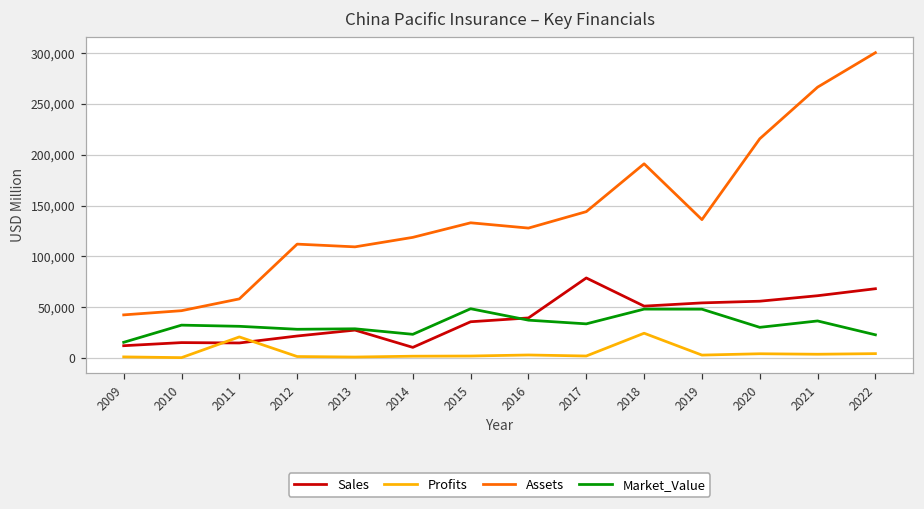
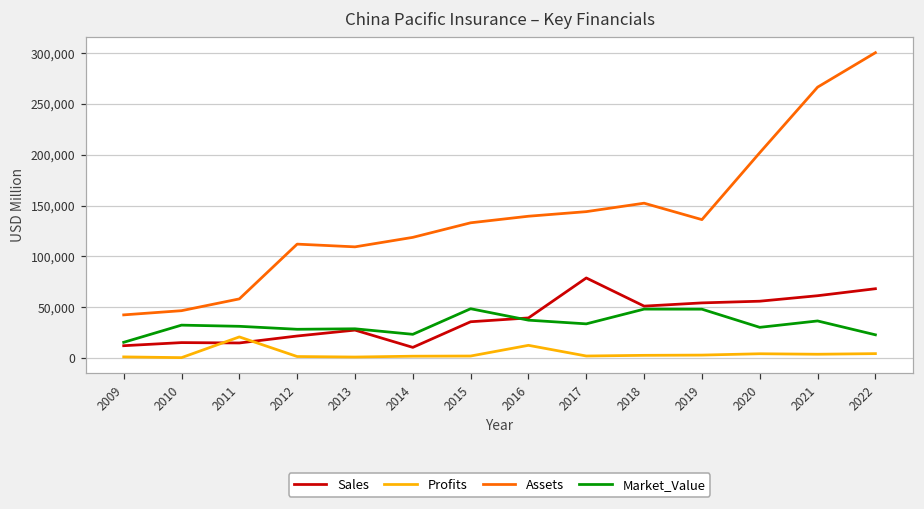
  {
    "Sales": {
      "2009": "10,000",
      "2010": "20,000",
      "2011": "10,000",
      "2012": "20,000",
      "2014": "10,000",
      "2015": "40,000",
      "2017": "80,000",
      "2018": "50,000",
      "2019": "50,000",
      "2020": "60,000",
      "2021": "60,000",
      "2022": "70,000"
    },
    "Profits": {
      "2009": "0",
      "2010": "0",
      "2011": "20,000",
      "2012": "0",
      "2013": "0",
      "2014": "0",
      "2015": "0",
-     "2016": "0",
+     "2016": "10,000",
      "2017": "0",
-     "2018": "20,000",
+     "2018": "0",
      "2019": "0",
      "2020": "0",
      "2021": "0",
      "2022": "0"
    },
    "Assets": {
      "2009": "40,000",
      "2010": "50,000",
      "2011": "60,000",
      "2012": "110,000",
      "2013": "110,000",
      "2014": "120,000",
      "2015": "130,000",
-     "2016": "130,000",
+     "2016": "140,000",
      "2017": "140,000",
-     "2018": "190,000",
+     "2018": "150,000",
      "2019": "140,000",
-     "2020": "220,000",
+     "2020": "200,000",
      "2021": "270,000",
      "2022": "300,000"
    },
    "Market_Value": {
      "2009": "20,000",
      "2010": "30,000",
      "2011": "30,000",
      "2012": "30,000",
      "2014": "20,000",
      "2015": "50,000",
      "2017": "30,000",
      "2018": "50,000",
      "2019": "50,000",
      "2020": "30,000",
      "2021": "40,000",
      "2022": "20,000"
    }
  }
